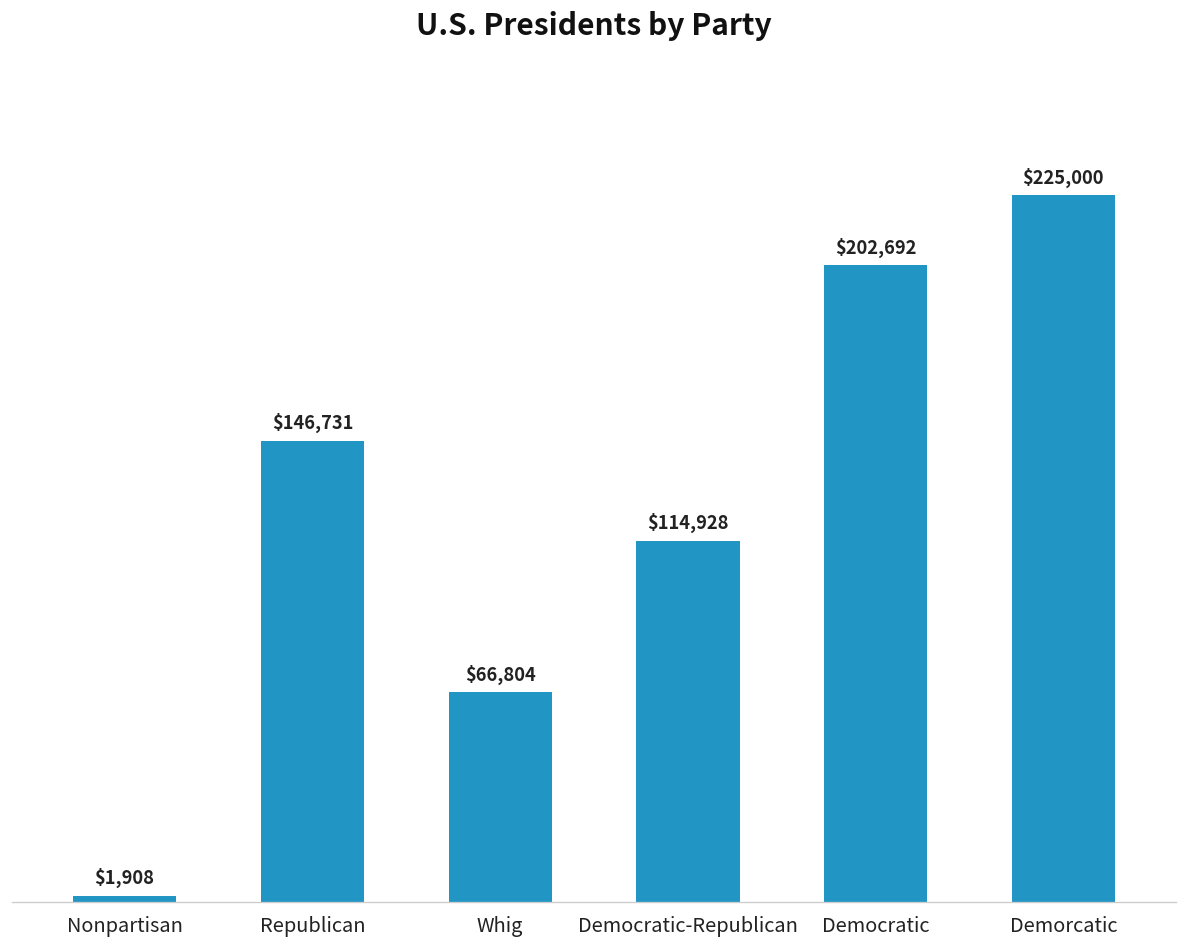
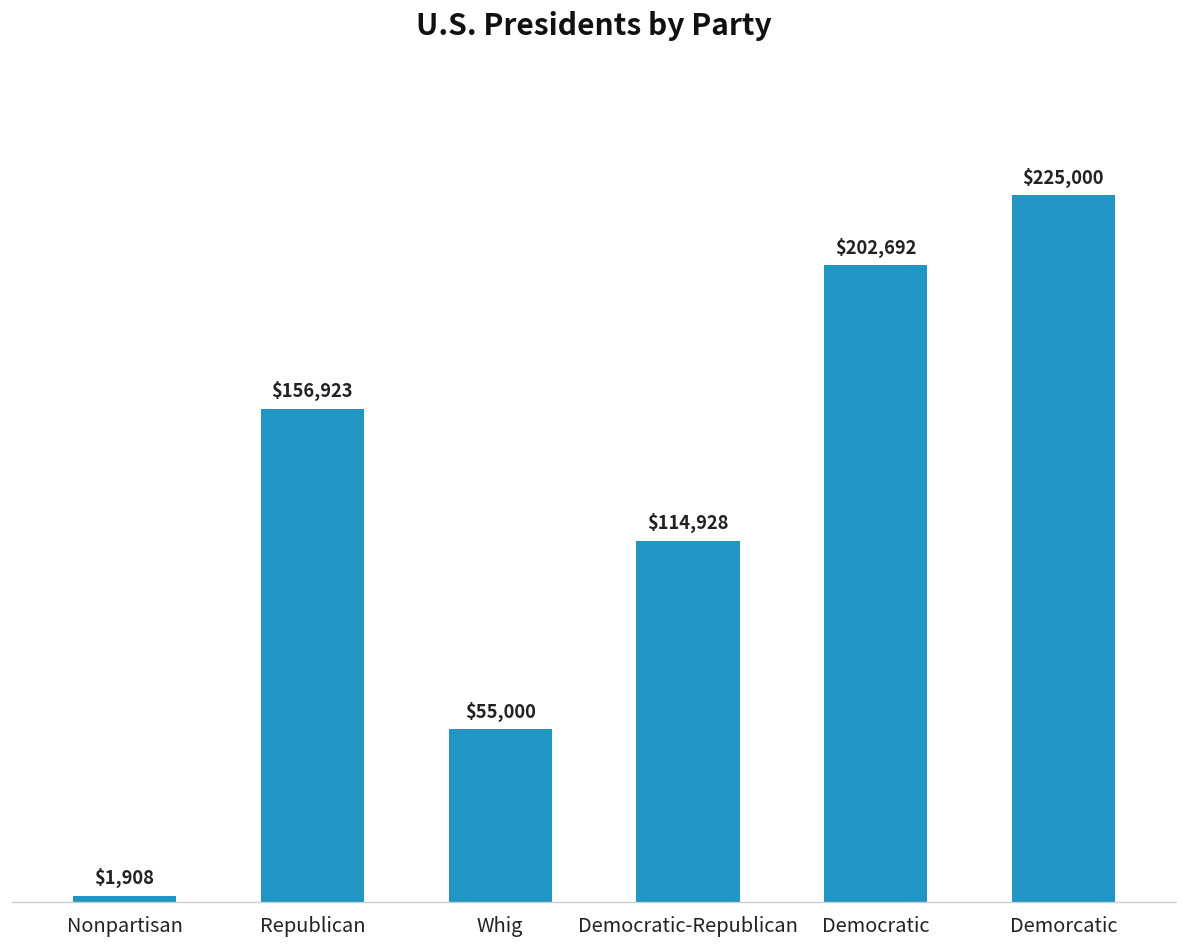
  {
    "Nonpartisan": "$1,908",
-   "Republican": "$146,731",
-   "Whig": "$66,804",
+   "Republican": "$156,923",
+   "Whig": "$55,000",
    "Democratic-Republican": "$114,928",
    "Democratic": "$202,692",
    "Demorcatic": "$225,000"
  }
